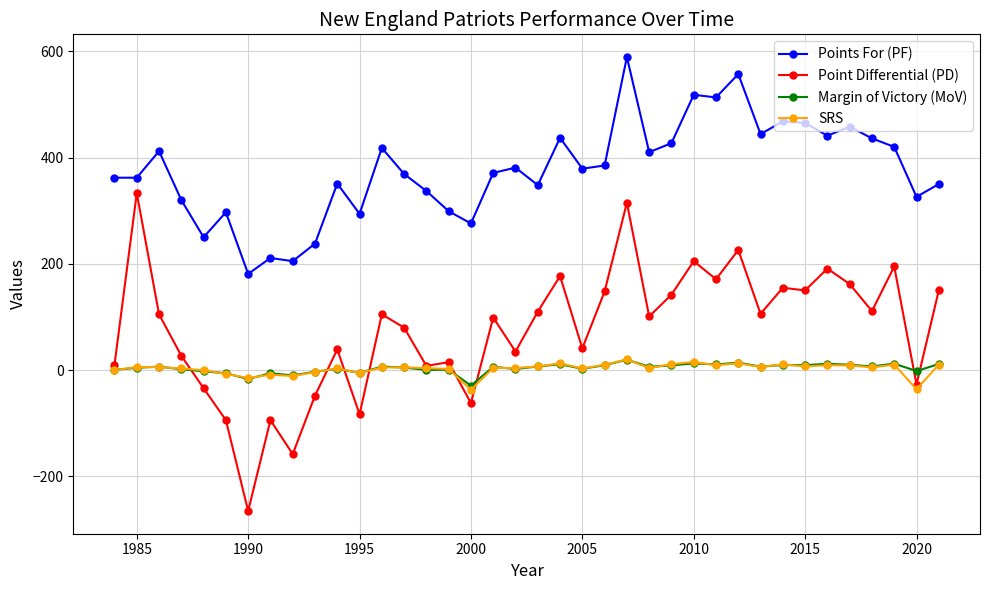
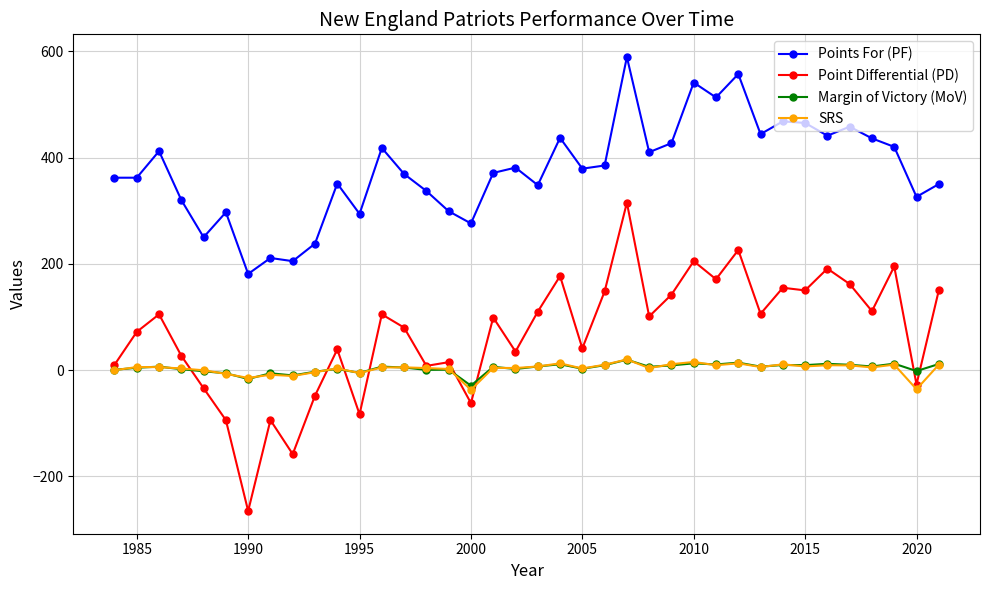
  {
    "Points For (PF)": {
      "1985": 360,
      "1990": 180,
      "1995": 290,
      "2000": 280,
      "2005": 380,
-     "2010": 520,
+     "2010": 540,
      "2020": 330
    },
    "Point Differential (PD)": {
-     "1985": 330,
+     "1985": 70,
      "1990": -270,
      "1995": -80,
      "2000": -60,
      "2005": 40,
      "2010": 210,
      "2015": 150,
      "2020": -30
    },
    "Margin of Victory (MoV)": {
      "2000": -30,
      "2020": 0
    },
    "SRS": {
      "2000": -40,
      "2020": -40
    }
  }
